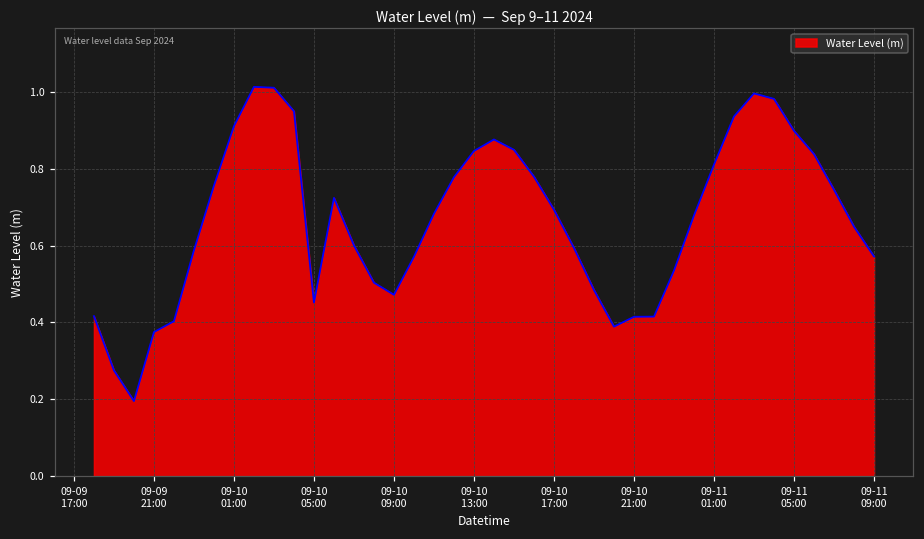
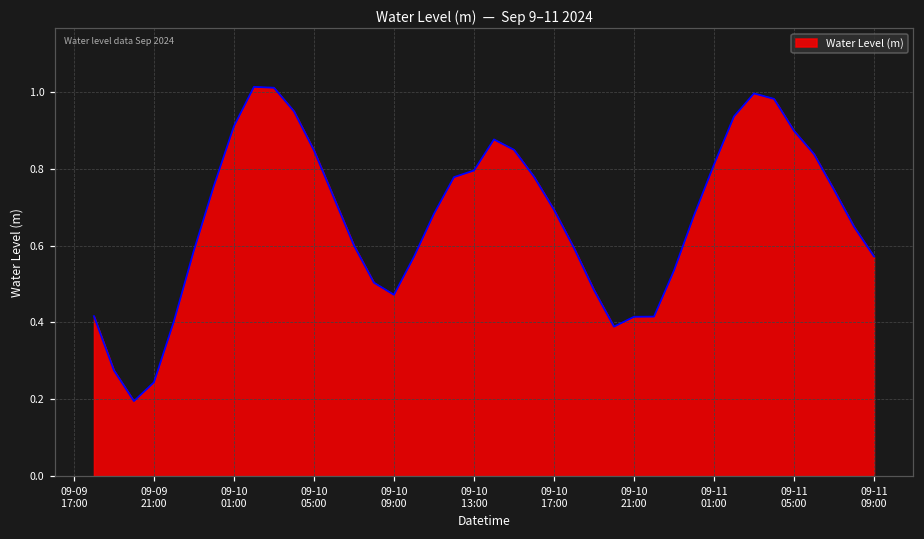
  {
-   "09-09 21:00": 0.38,
+   "09-09 21:00": 0.24,
    "09-10 01:00": 0.91,
-   "09-10 05:00": 0.45,
+   "09-10 05:00": 0.85,
    "09-10 09:00": 0.47,
-   "09-10 13:00": 0.85,
+   "09-10 13:00": 0.79,
    "09-10 17:00": 0.69,
    "09-10 21:00": 0.41,
    "09-11 01:00": 0.81,
    "09-11 05:00": 0.90,
    "09-11 09:00": 0.57
  }
